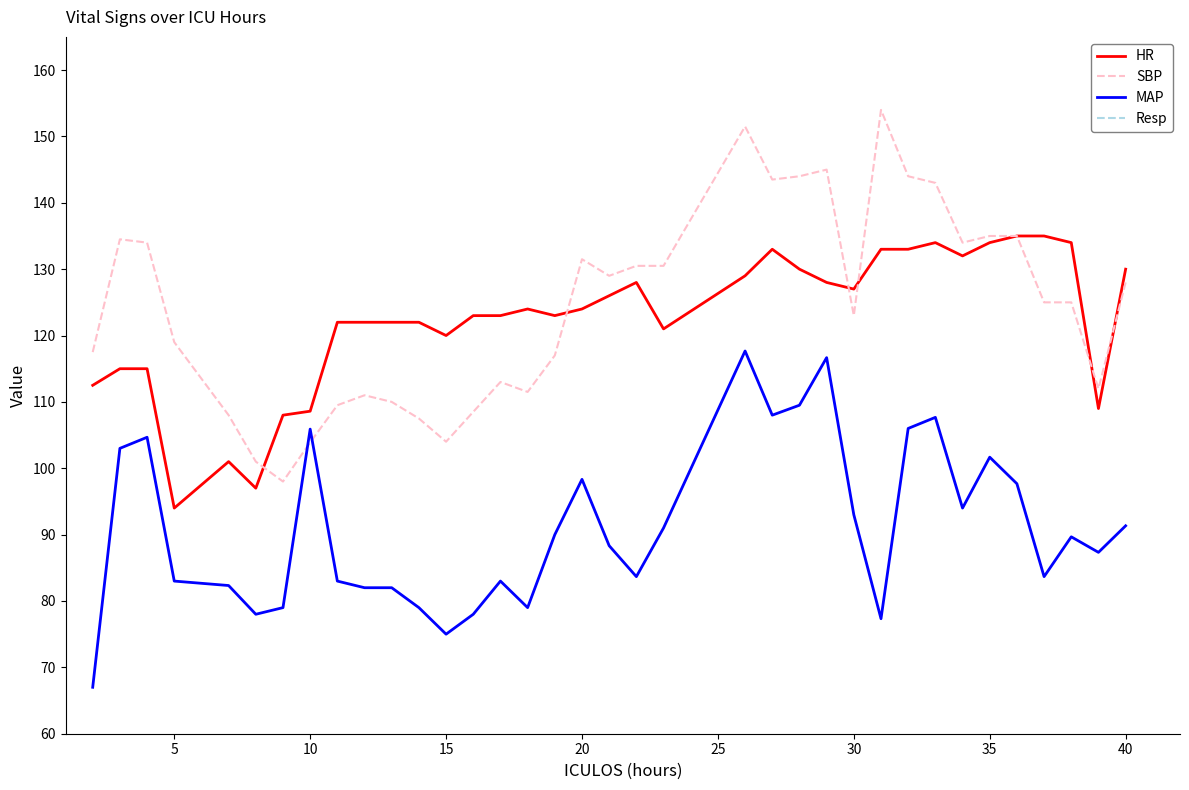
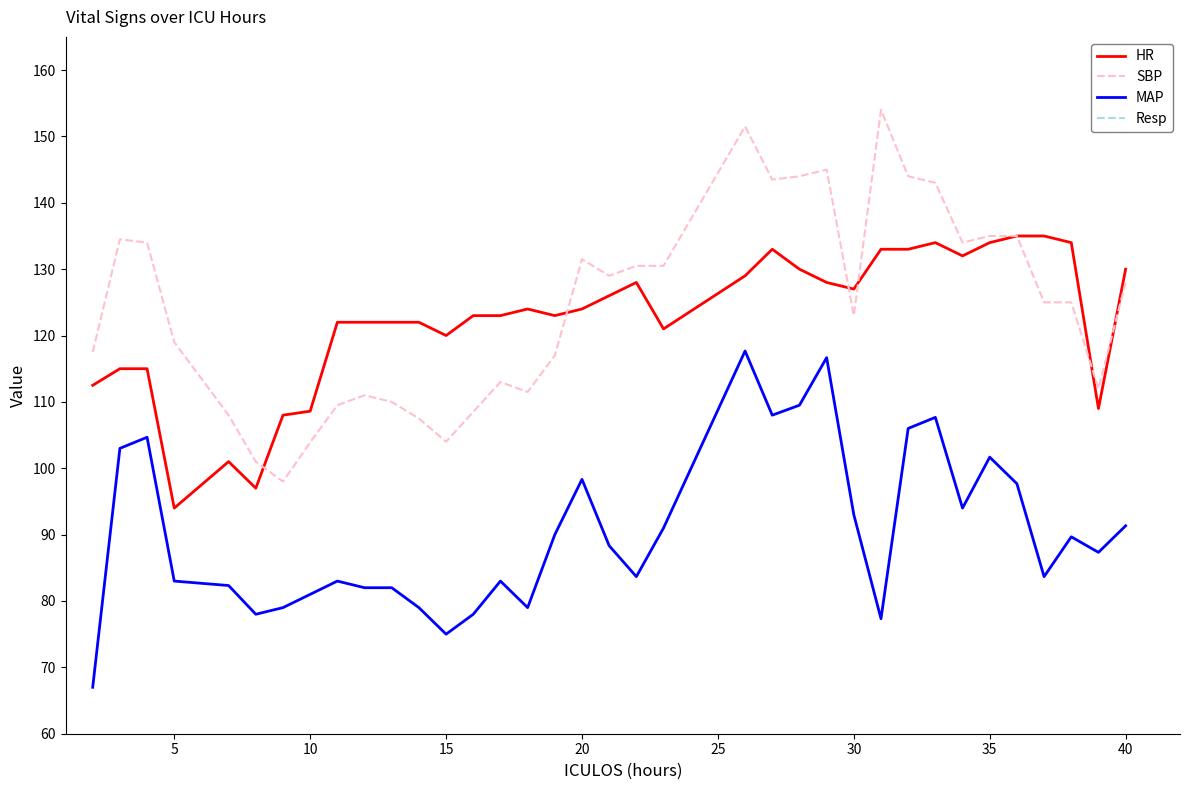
  {
    "HR": {
      "5": 94,
      "10": 109,
      "15": 120,
      "20": 124,
      "30": 127,
      "35": 134,
      "40": 130
    },
    "SBP": {
      "5": 119,
      "10": 104,
      "15": 104,
      "20": 132,
      "30": 123,
      "35": 135,
      "40": 128
    },
    "MAP": {
      "5": 83,
-     "10": 106,
+     "10": 81,
      "15": 75,
      "20": 98,
      "30": 93,
      "35": 102,
      "40": 91
    }
  }
